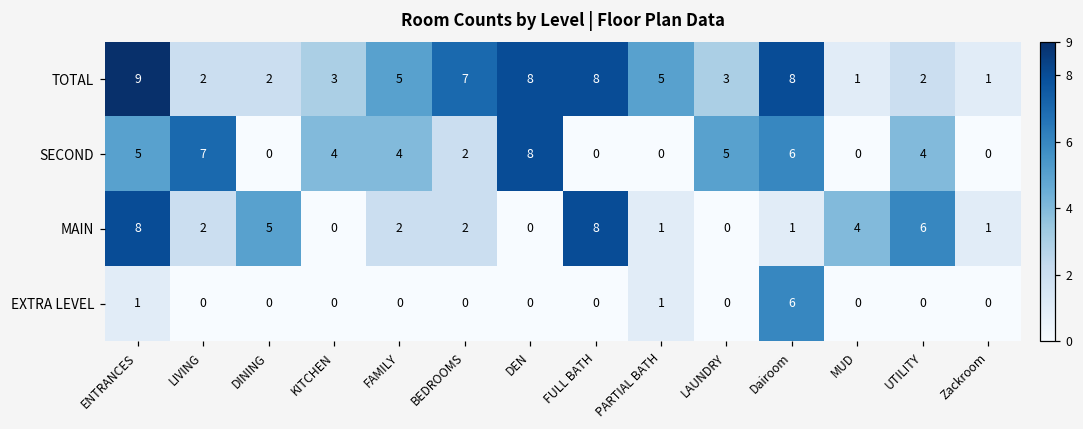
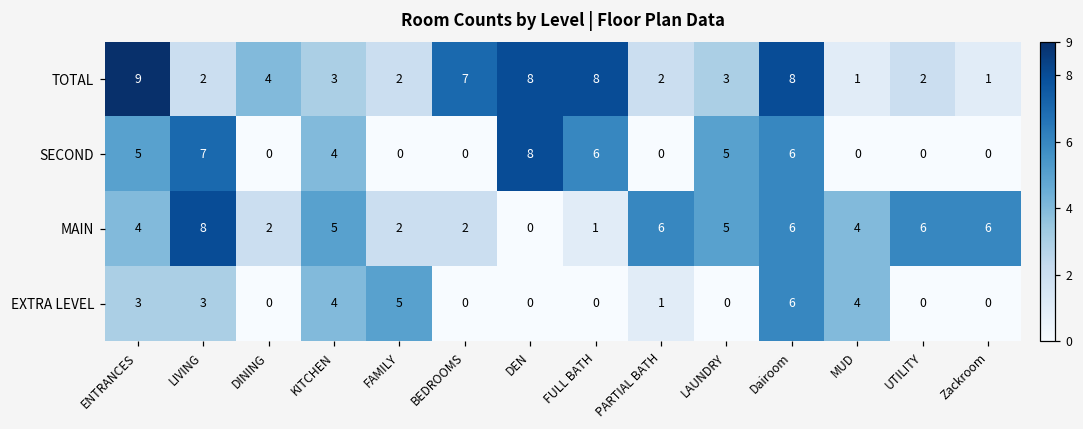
  {
    "TOTAL": {
      "ENTRANCES": 9,
      "LIVING": 2,
-     "DINING": 2,
+     "DINING": 4,
      "KITCHEN": 3,
-     "FAMILY": 5,
+     "FAMILY": 2,
      "BEDROOMS": 7,
      "DEN": 8,
      "FULL BATH": 8,
-     "PARTIAL BATH": 5,
+     "PARTIAL BATH": 2,
      "LAUNDRY": 3,
      "Dairoom": 8,
      "MUD": 1,
      "UTILITY": 2,
      "Zackroom": 1
    },
    "SECOND": {
      "ENTRANCES": 5,
      "LIVING": 7,
      "DINING": 0,
      "KITCHEN": 4,
-     "FAMILY": 4,
-     "BEDROOMS": 2,
+     "FAMILY": 0,
+     "BEDROOMS": 0,
      "DEN": 8,
-     "FULL BATH": 0,
+     "FULL BATH": 6,
      "PARTIAL BATH": 0,
      "LAUNDRY": 5,
      "Dairoom": 6,
      "MUD": 0,
-     "UTILITY": 4,
+     "UTILITY": 0,
      "Zackroom": 0
    },
    "MAIN": {
-     "ENTRANCES": 8,
-     "LIVING": 2,
-     "DINING": 5,
-     "KITCHEN": 0,
+     "ENTRANCES": 4,
+     "LIVING": 8,
+     "DINING": 2,
+     "KITCHEN": 5,
      "FAMILY": 2,
      "BEDROOMS": 2,
      "DEN": 0,
-     "FULL BATH": 8,
-     "PARTIAL BATH": 1,
-     "LAUNDRY": 0,
-     "Dairoom": 1,
+     "FULL BATH": 1,
+     "PARTIAL BATH": 6,
+     "LAUNDRY": 5,
+     "Dairoom": 6,
      "MUD": 4,
      "UTILITY": 6,
-     "Zackroom": 1
+     "Zackroom": 6
    },
    "EXTRA LEVEL": {
-     "ENTRANCES": 1,
-     "LIVING": 0,
+     "ENTRANCES": 3,
+     "LIVING": 3,
      "DINING": 0,
-     "KITCHEN": 0,
-     "FAMILY": 0,
+     "KITCHEN": 4,
+     "FAMILY": 5,
      "BEDROOMS": 0,
      "DEN": 0,
      "FULL BATH": 0,
      "PARTIAL BATH": 1,
      "LAUNDRY": 0,
      "Dairoom": 6,
-     "MUD": 0,
+     "MUD": 4,
      "UTILITY": 0,
      "Zackroom": 0
    }
  }
